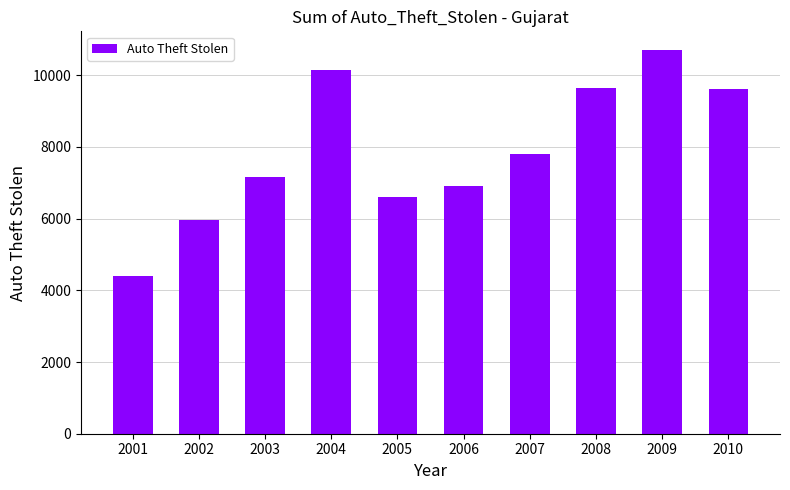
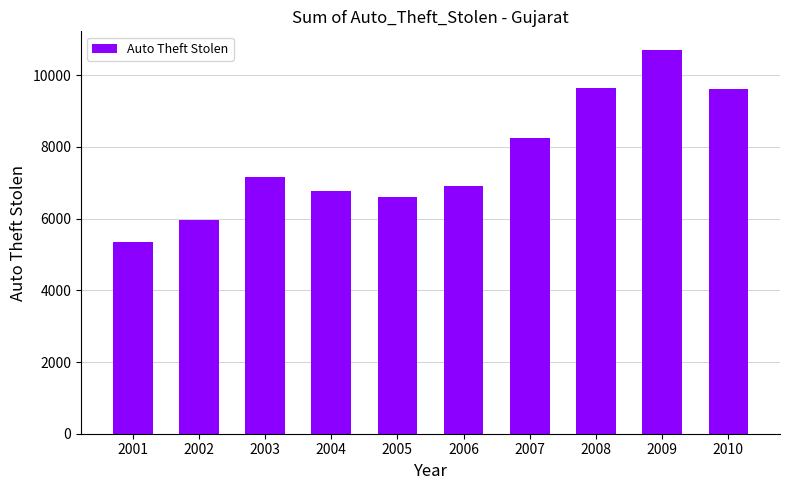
  {
-   "2001": 4400,
+   "2001": 5300,
    "2002": 6000,
    "2003": 7200,
-   "2004": 10100,
+   "2004": 6800,
    "2005": 6600,
    "2006": 6900,
-   "2007": 7800,
+   "2007": 8200,
    "2008": 9600,
    "2009": 10700,
    "2010": 9600
  }
